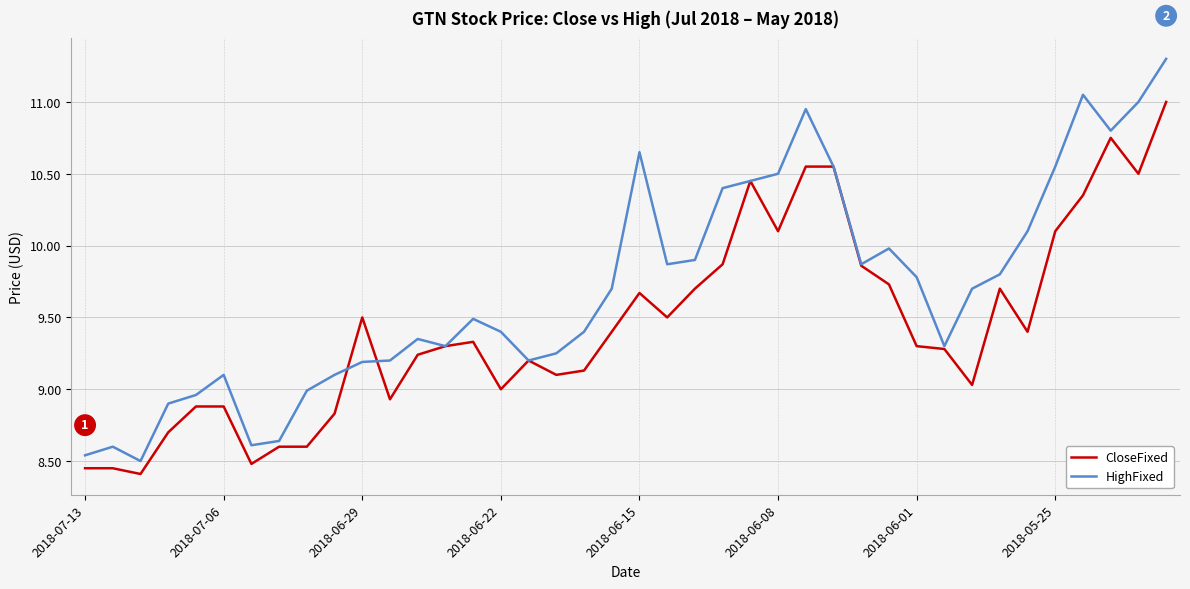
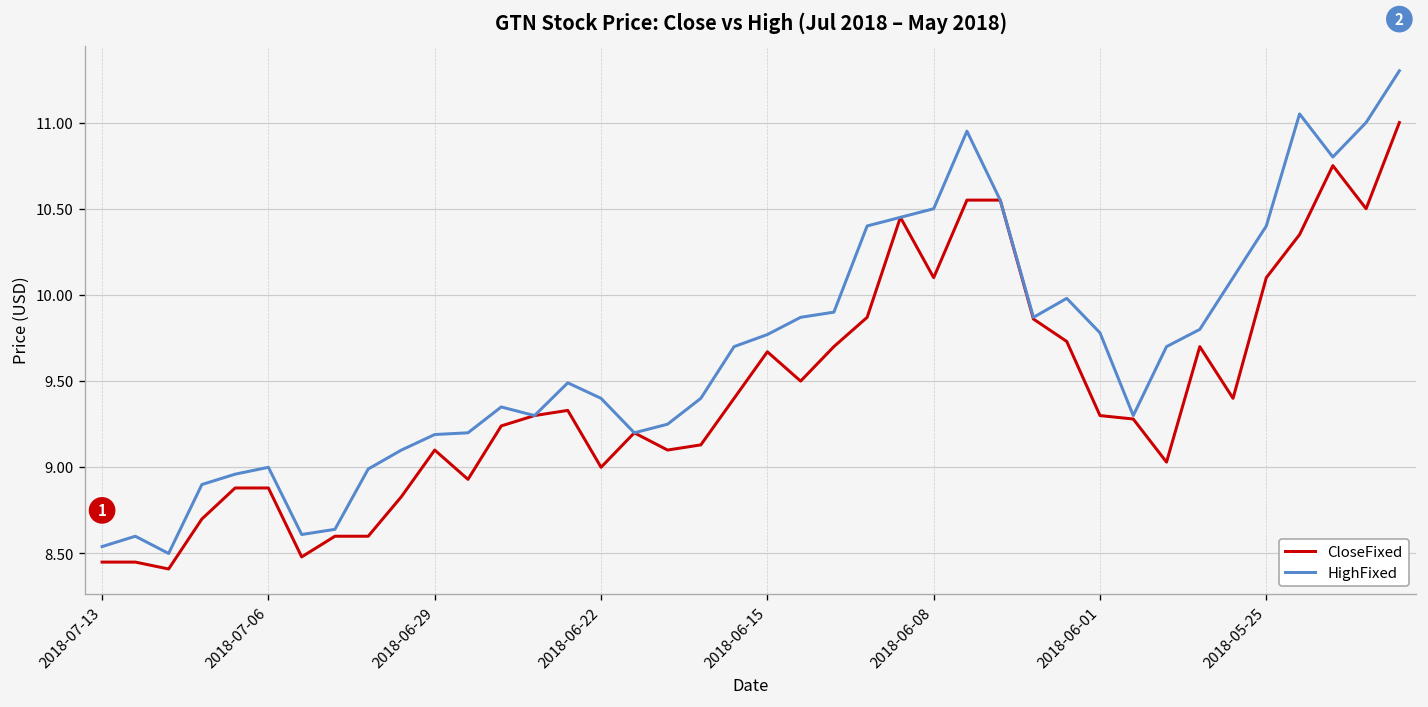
  {
    "CloseFixed": {
      "2018-07-13": 8.45,
      "2018-07-06": 8.88,
-     "2018-06-29": 9.5,
+     "2018-06-29": 9.1,
      "2018-06-22": 9.0,
      "2018-06-15": 9.67,
      "2018-06-08": 10.1,
      "2018-06-01": 9.3,
      "2018-05-25": 10.1
    },
    "HighFixed": {
-     "2018-07-06": 9.1,
+     "2018-07-06": 9.0,
      "2018-06-29": 9.19,
      "2018-06-22": 9.40,
-     "2018-06-15": 10.65,
+     "2018-06-15": 9.77,
      "2018-06-08": 10.50,
      "2018-06-01": 9.78,
-     "2018-05-25": 10.55
+     "2018-05-25": 10.40
    }
  }
